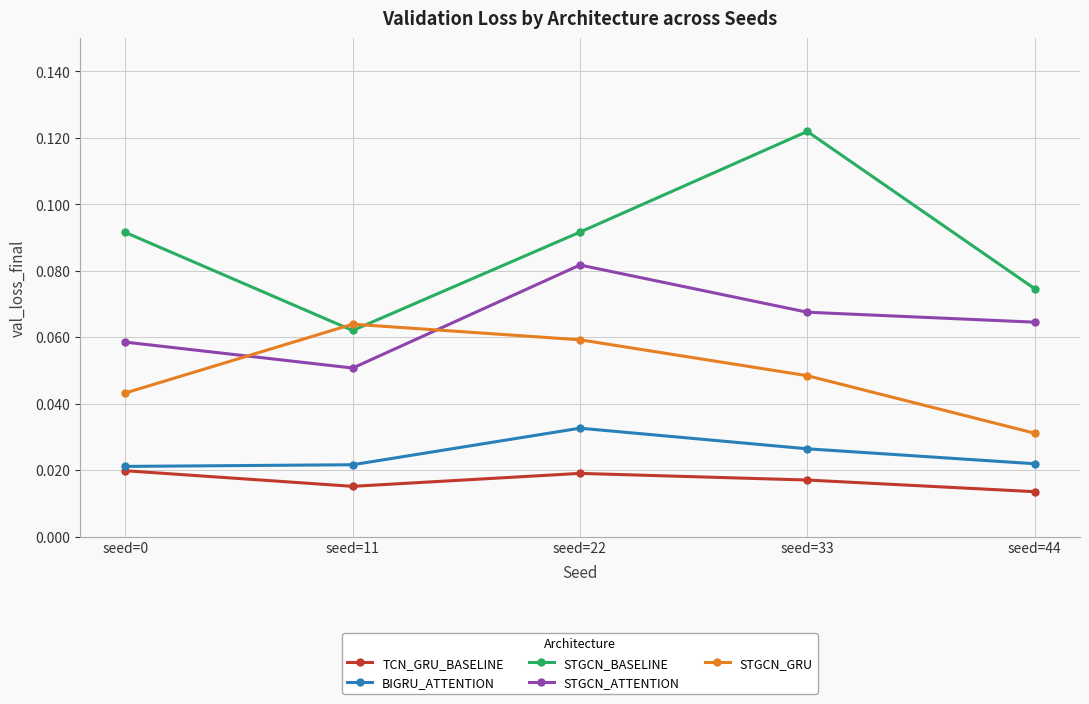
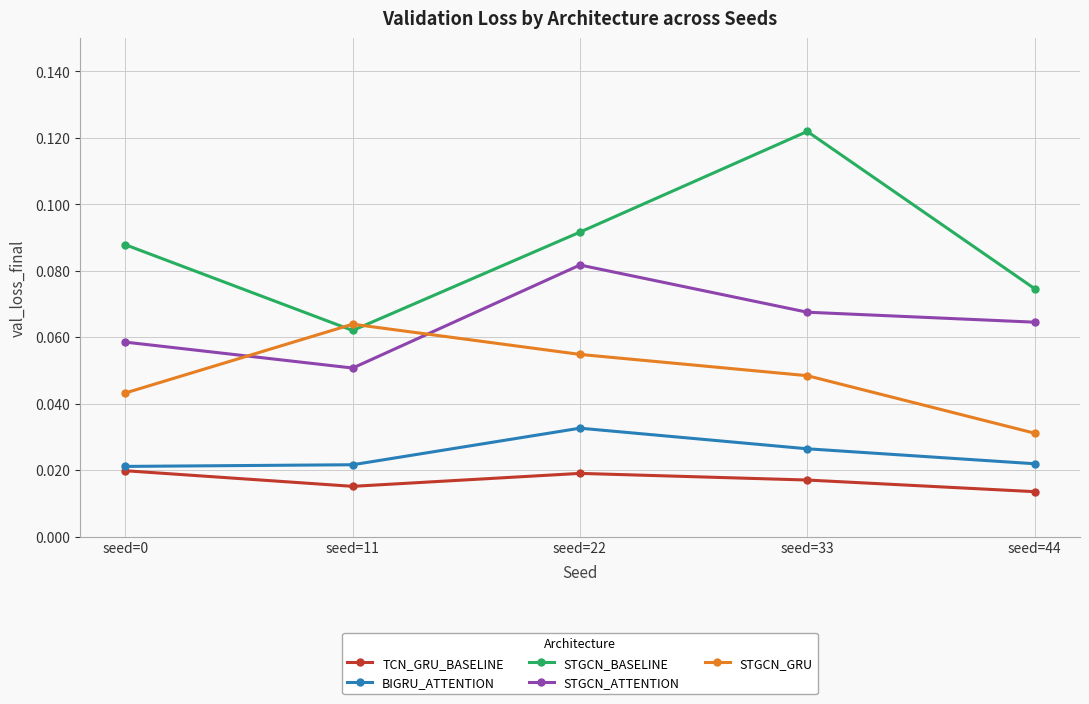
  {
    "TCN_GRU_BASELINE": {
      "seed=0": 0.020,
      "seed=11": 0.015,
      "seed=22": 0.019,
      "seed=33": 0.017,
      "seed=44": 0.014
    },
    "BIGRU_ATTENTION": {
      "seed=0": 0.021,
      "seed=11": 0.022,
      "seed=22": 0.033,
      "seed=33": 0.026,
      "seed=44": 0.022
    },
    "STGCN_BASELINE": {
-     "seed=0": 0.092,
+     "seed=0": 0.088,
      "seed=11": 0.062,
      "seed=22": 0.092,
      "seed=33": 0.122,
      "seed=44": 0.075
    },
    "STGCN_ATTENTION": {
      "seed=0": 0.059,
      "seed=11": 0.051,
      "seed=22": 0.082,
      "seed=33": 0.068,
      "seed=44": 0.065
    },
    "STGCN_GRU": {
      "seed=0": 0.043,
      "seed=11": 0.064,
-     "seed=22": 0.059,
+     "seed=22": 0.055,
      "seed=33": 0.048,
      "seed=44": 0.031
    }
  }
